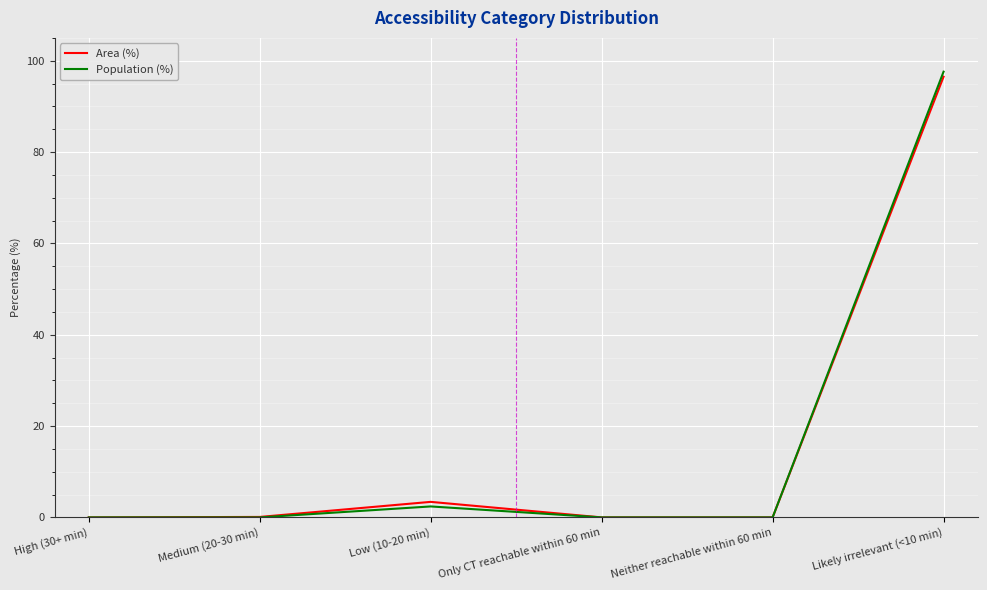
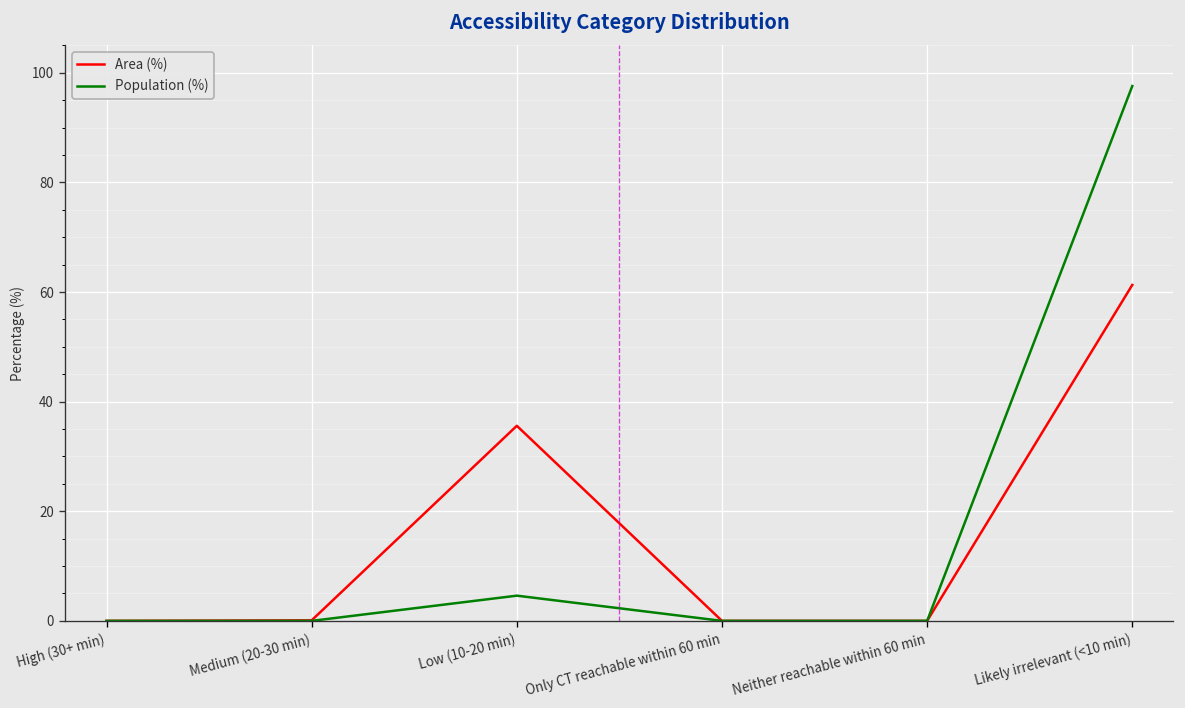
  {
    "Area (%)": {
-     "Low (10-20 min)": 3,
-     "Likely irrelevant (<10 min)": 97
+     "Low (10-20 min)": 36,
+     "Likely irrelevant (<10 min)": 61
    },
    "Population (%)": {
-     "Low (10-20 min)": 2,
+     "Low (10-20 min)": 5,
      "Likely irrelevant (<10 min)": 98
    }
  }
